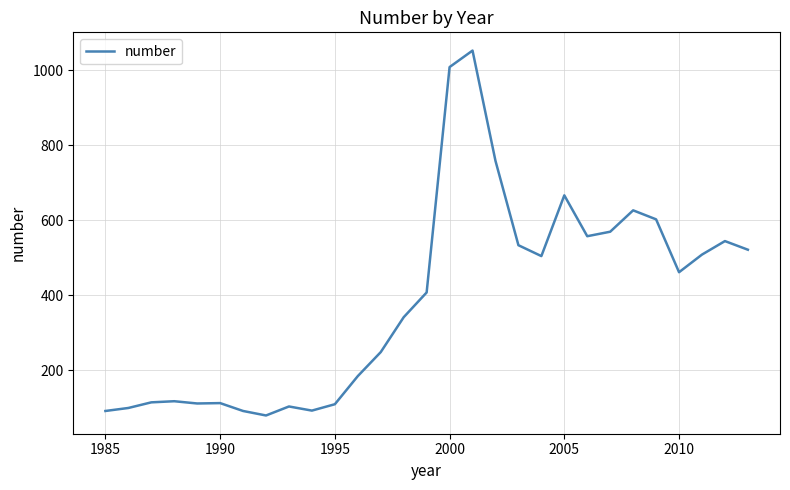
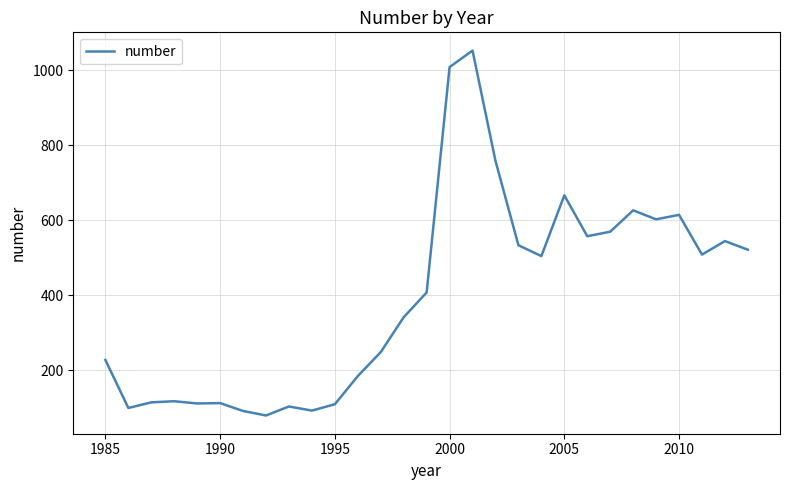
  {
-   "1985": 90,
+   "1985": 230,
    "1990": 110,
    "1995": 110,
    "2000": 1010,
    "2005": 670,
-   "2010": 460
+   "2010": 620
  }
